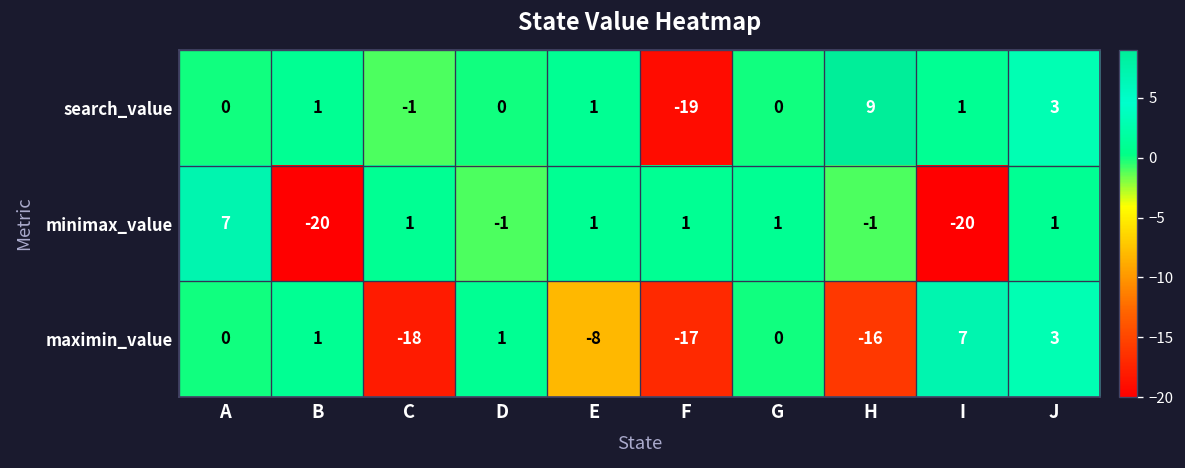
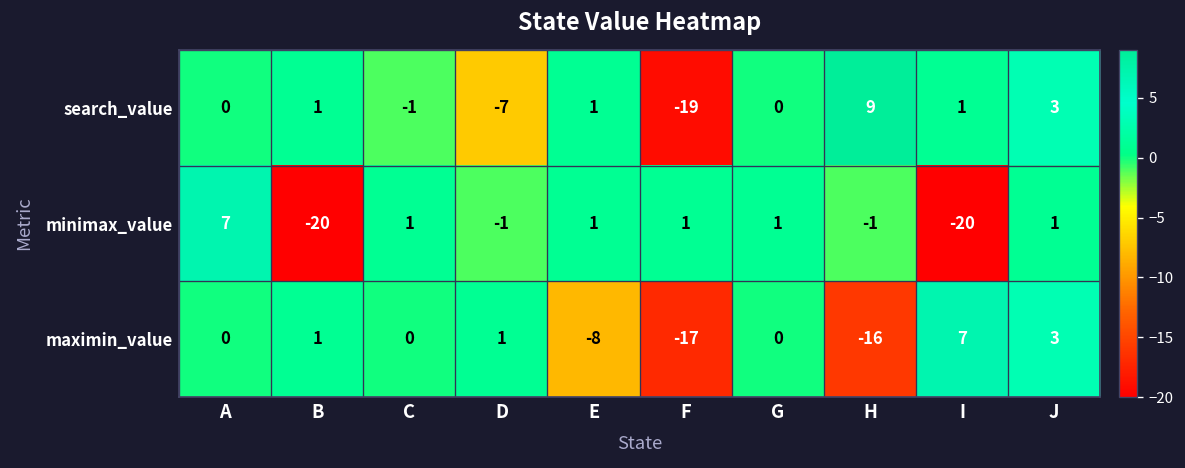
  {
    "search_value": {
      "A": 0,
      "B": 1,
      "C": -1,
-     "D": 0,
+     "D": -7,
      "E": 1,
      "F": -19,
      "G": 0,
      "H": 9,
      "I": 1,
      "J": 3
    },
    "minimax_value": {
      "A": 7,
      "B": -20,
      "C": 1,
      "D": -1,
      "E": 1,
      "F": 1,
      "G": 1,
      "H": -1,
      "I": -20,
      "J": 1
    },
    "maximin_value": {
      "A": 0,
      "B": 1,
-     "C": -18,
+     "C": 0,
      "D": 1,
      "E": -8,
      "F": -17,
      "G": 0,
      "H": -16,
      "I": 7,
      "J": 3
    }
  }
